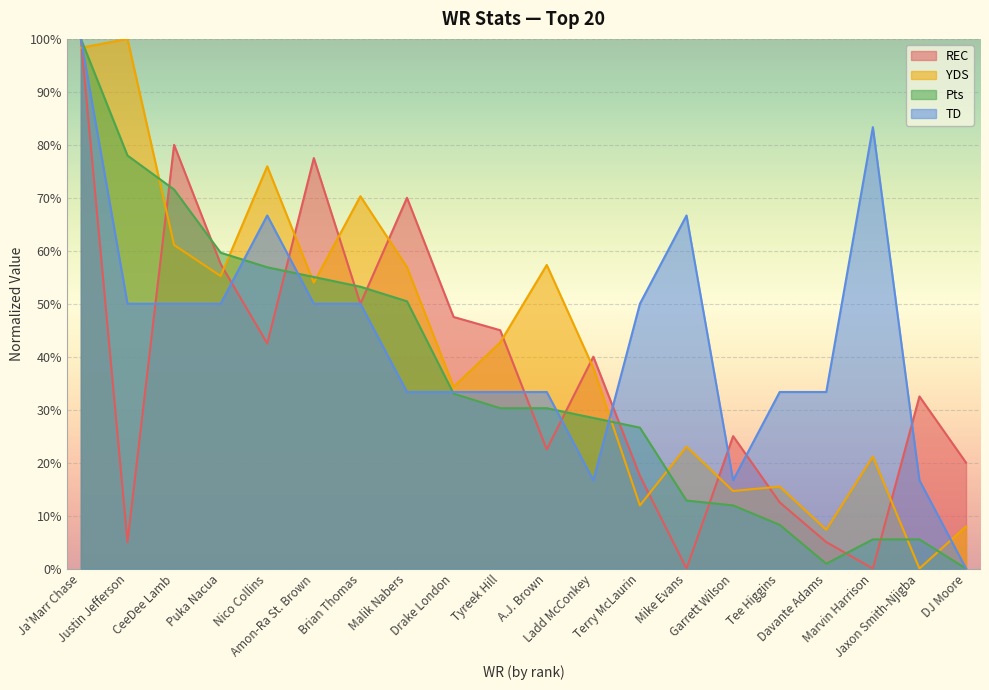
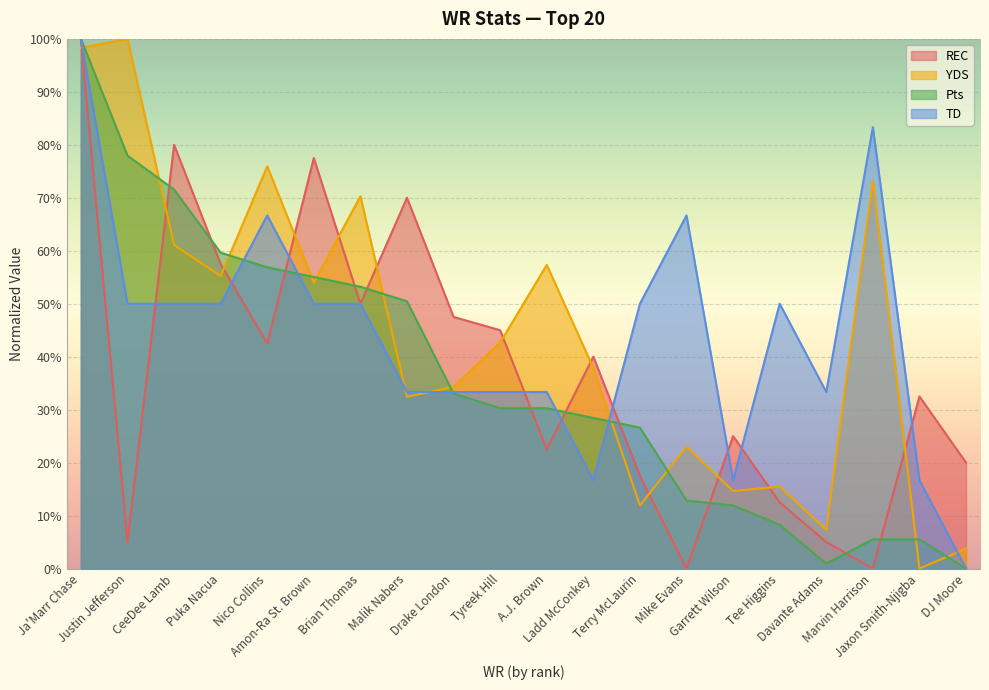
  {
    "REC": {
      "Justin Jefferson": "5%",
      "CeeDee Lamb": "80%",
      "Puka Nacua": "57%",
      "Nico Collins": "43%",
      "Amon-Ra St. Brown": "78%",
      "Malik Nabers": "70%",
      "Drake London": "48%",
      "Tyreek Hill": "45%",
      "A.J. Brown": "23%",
      "Ladd McConkey": "40%",
      "Terry McLaurin": "18%",
      "Mike Evans": "0%",
      "Garrett Wilson": "25%",
      "Tee Higgins": "13%",
      "Davante Adams": "5%",
      "Marvin Harrison": "0%",
      "Jaxon Smith-Njigba": "33%",
      "DJ Moore": "20%"
    },
    "YDS": {
      "Ja'Marr Chase": "98%",
      "Justin Jefferson": "100%",
      "CeeDee Lamb": "61%",
      "Puka Nacua": "55%",
      "Nico Collins": "76%",
      "Amon-Ra St. Brown": "54%",
      "Brian Thomas": "70%",
-     "Malik Nabers": "57%",
+     "Malik Nabers": "32%",
      "Drake London": "34%",
      "Tyreek Hill": "43%",
      "A.J. Brown": "57%",
      "Ladd McConkey": "38%",
      "Terry McLaurin": "12%",
      "Mike Evans": "23%",
      "Garrett Wilson": "15%",
      "Tee Higgins": "15%",
      "Davante Adams": "7%",
-     "Marvin Harrison": "21%",
+     "Marvin Harrison": "73%",
      "Jaxon Smith-Njigba": "0%",
-     "DJ Moore": "8%"
+     "DJ Moore": "4%"
    },
    "Pts": {
      "Justin Jefferson": "78%",
      "CeeDee Lamb": "72%",
      "Puka Nacua": "60%",
      "Nico Collins": "57%",
      "Amon-Ra St. Brown": "55%",
      "Brian Thomas": "53%",
      "Malik Nabers": "50%",
      "Tyreek Hill": "30%",
      "A.J. Brown": "30%",
      "Ladd McConkey": "28%",
      "Terry McLaurin": "27%",
      "Mike Evans": "13%",
      "Garrett Wilson": "12%",
      "Tee Higgins": "8%",
      "Davante Adams": "1%",
      "Marvin Harrison": "6%",
      "Jaxon Smith-Njigba": "6%"
    },
    "TD": {
      "Justin Jefferson": "50%",
      "CeeDee Lamb": "50%",
      "Puka Nacua": "50%",
      "Nico Collins": "67%",
      "Amon-Ra St. Brown": "50%",
      "Malik Nabers": "33%",
      "Tyreek Hill": "33%",
      "A.J. Brown": "33%",
      "Ladd McConkey": "17%",
      "Terry McLaurin": "50%",
      "Mike Evans": "67%",
      "Garrett Wilson": "17%",
-     "Tee Higgins": "33%",
+     "Tee Higgins": "50%",
      "Davante Adams": "33%",
      "Marvin Harrison": "83%",
      "Jaxon Smith-Njigba": "17%"
    }
  }
